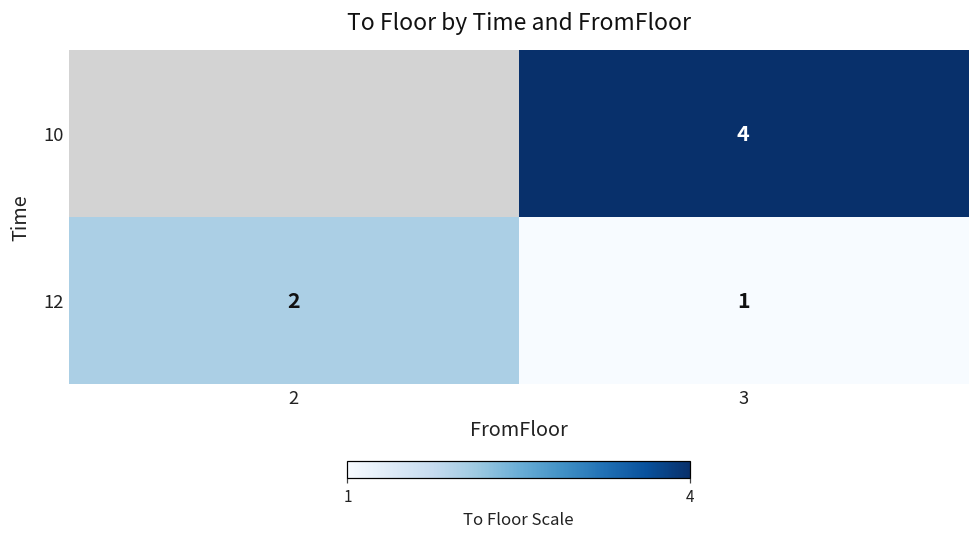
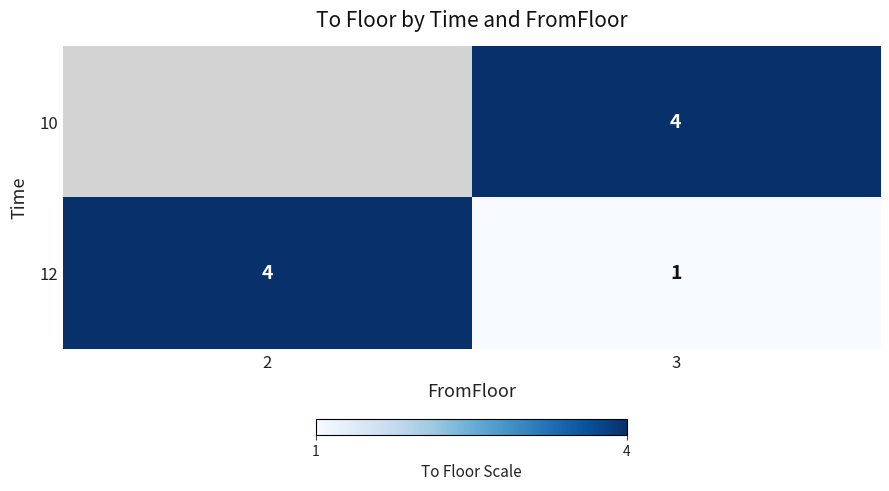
  {
    "10": {
      "3": 4
    },
    "12": {
-     "2": 2,
+     "2": 4,
      "3": 1
    }
  }
